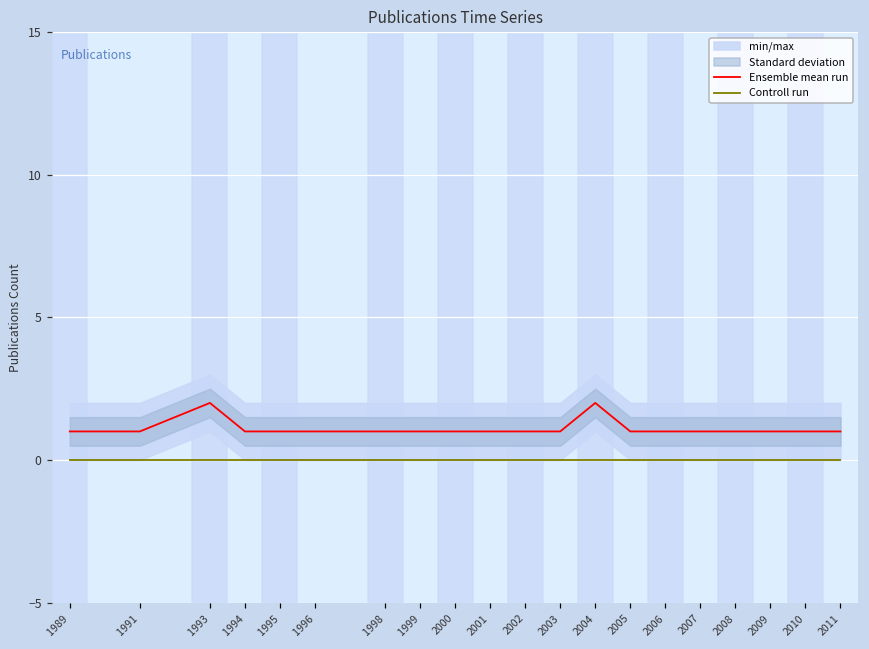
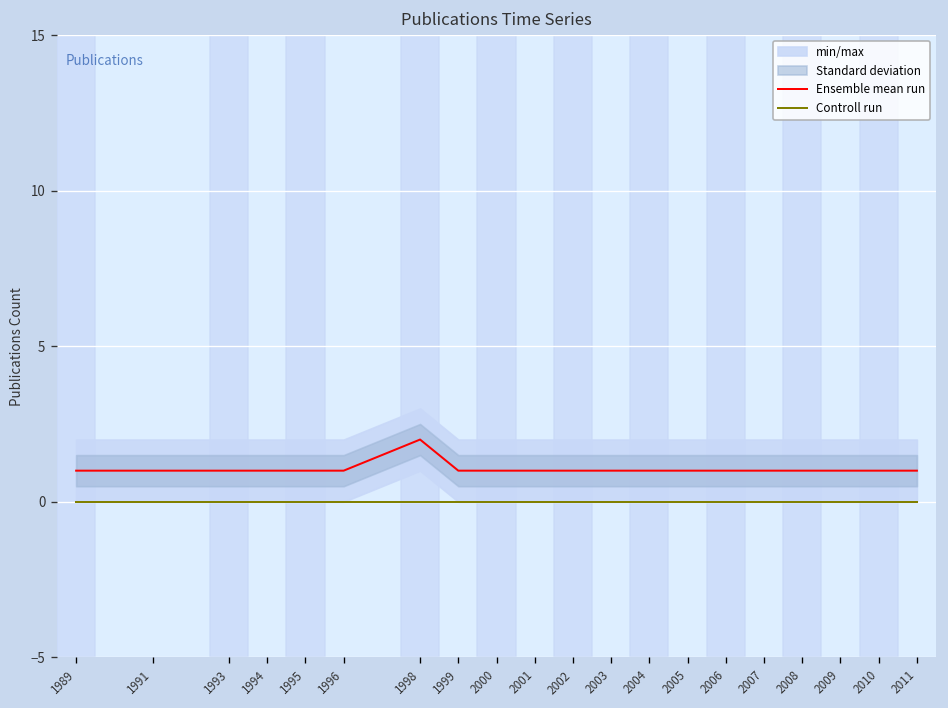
  {
    "Ensemble mean run": {
      "1989": 1,
      "1991": 1,
-     "1993": 2,
+     "1993": 1,
      "1994": 1,
      "1995": 1,
      "1996": 1,
-     "1998": 1,
+     "1998": 2,
      "1999": 1,
      "2000": 1,
      "2001": 1,
      "2002": 1,
      "2003": 1,
-     "2004": 2,
+     "2004": 1,
      "2005": 1,
      "2006": 1,
      "2007": 1,
      "2008": 1,
      "2009": 1,
      "2010": 1,
      "2011": 1
    },
    "Controll run": {
      "1989": 0,
      "1991": 0,
      "1993": 0,
      "1994": 0,
      "1995": 0,
      "1996": 0,
      "1998": 0,
      "1999": 0,
      "2000": 0,
      "2001": 0,
      "2002": 0,
      "2003": 0,
      "2004": 0,
      "2005": 0,
      "2006": 0,
      "2007": 0,
      "2008": 0,
      "2009": 0,
      "2010": 0,
      "2011": 0
    }
  }
